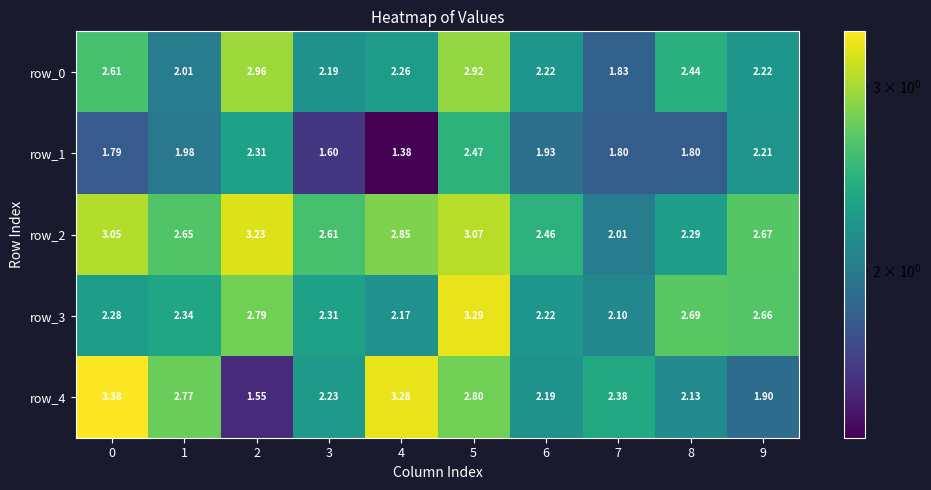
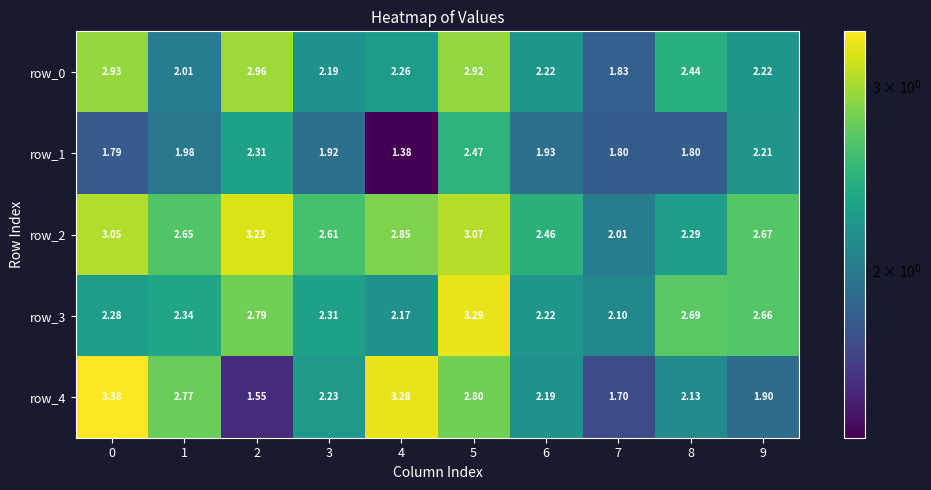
  {
    "row_0": {
-     "0": 2.61,
+     "0": 2.93,
      "1": 2.01,
      "2": 2.96,
      "3": 2.19,
      "4": 2.26,
      "5": 2.92,
      "6": 2.22,
      "7": 1.83,
      "8": 2.44,
      "9": 2.22
    },
    "row_1": {
      "0": 1.79,
      "1": 1.98,
      "2": 2.31,
-     "3": 1.60,
+     "3": 1.92,
      "4": 1.38,
      "5": 2.47,
      "6": 1.93,
      "7": 1.80,
      "8": 1.80,
      "9": 2.21
    },
    "row_2": {
      "0": 3.05,
      "1": 2.65,
      "2": 3.23,
      "3": 2.61,
      "4": 2.85,
      "5": 3.07,
      "6": 2.46,
      "7": 2.01,
      "8": 2.29,
      "9": 2.67
    },
    "row_3": {
      "0": 2.28,
      "1": 2.34,
      "2": 2.79,
      "3": 2.31,
      "4": 2.17,
      "5": 3.29,
      "6": 2.22,
      "7": 2.10,
      "8": 2.69,
      "9": 2.66
    },
    "row_4": {
      "0": 3.38,
      "1": 2.77,
      "2": 1.55,
      "3": 2.23,
      "4": 3.28,
      "5": 2.80,
      "6": 2.19,
-     "7": 2.38,
+     "7": 1.70,
      "8": 2.13,
      "9": 1.90
    }
  }
